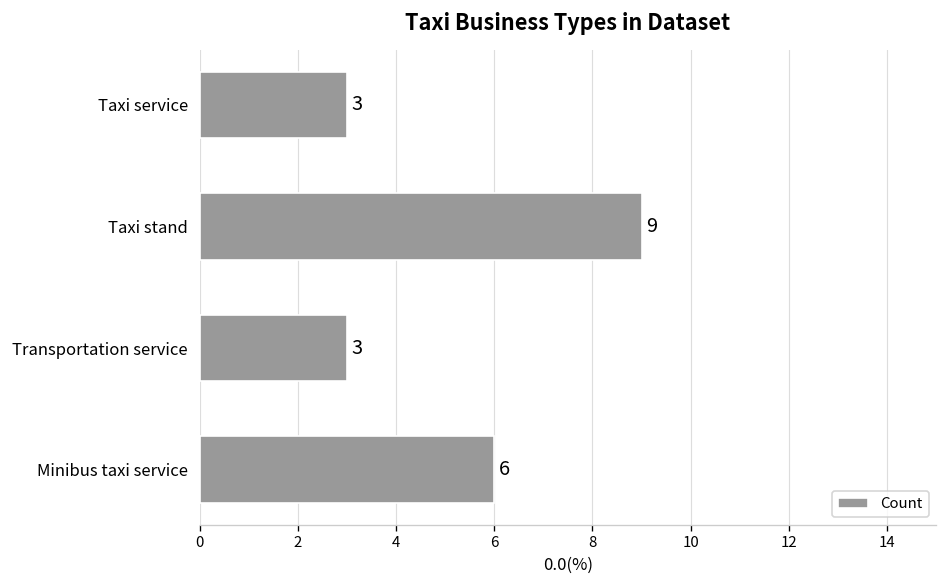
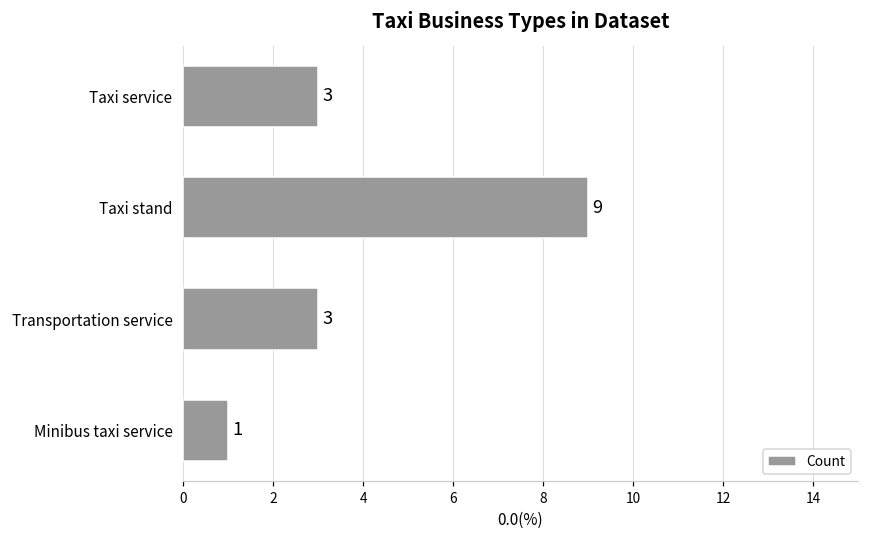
  {
    "Taxi service": 3,
    "Taxi stand": 9,
    "Transportation service": 3,
-   "Minibus taxi service": 6
+   "Minibus taxi service": 1
  }
